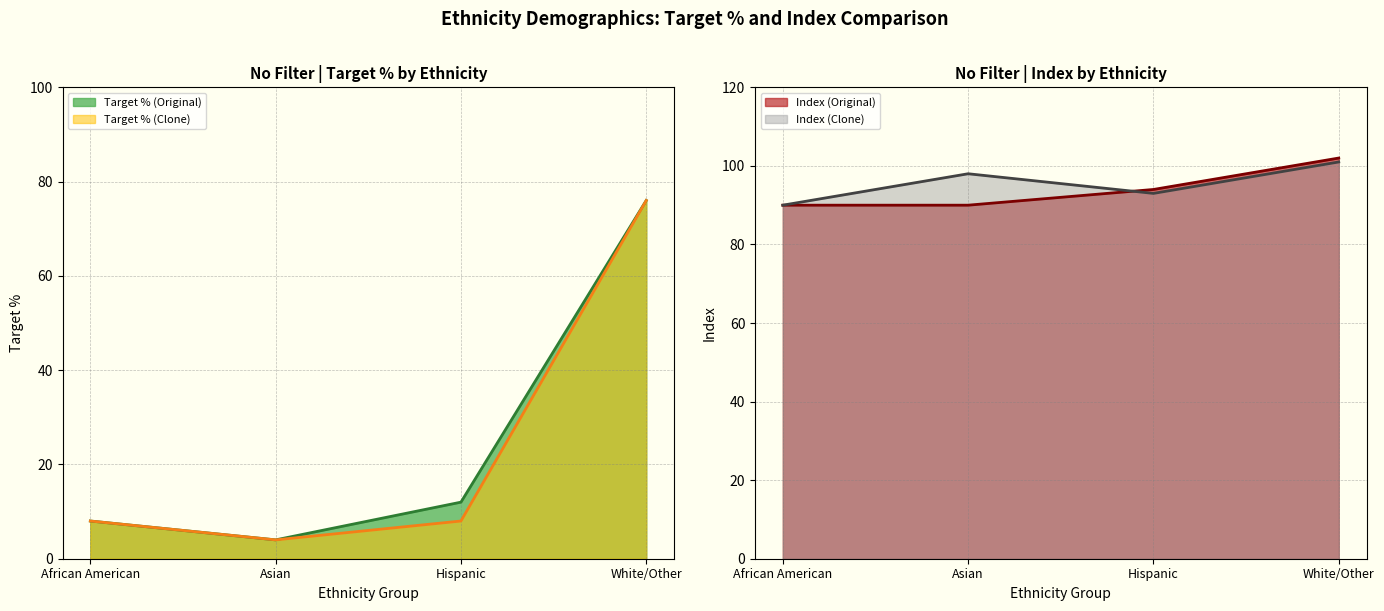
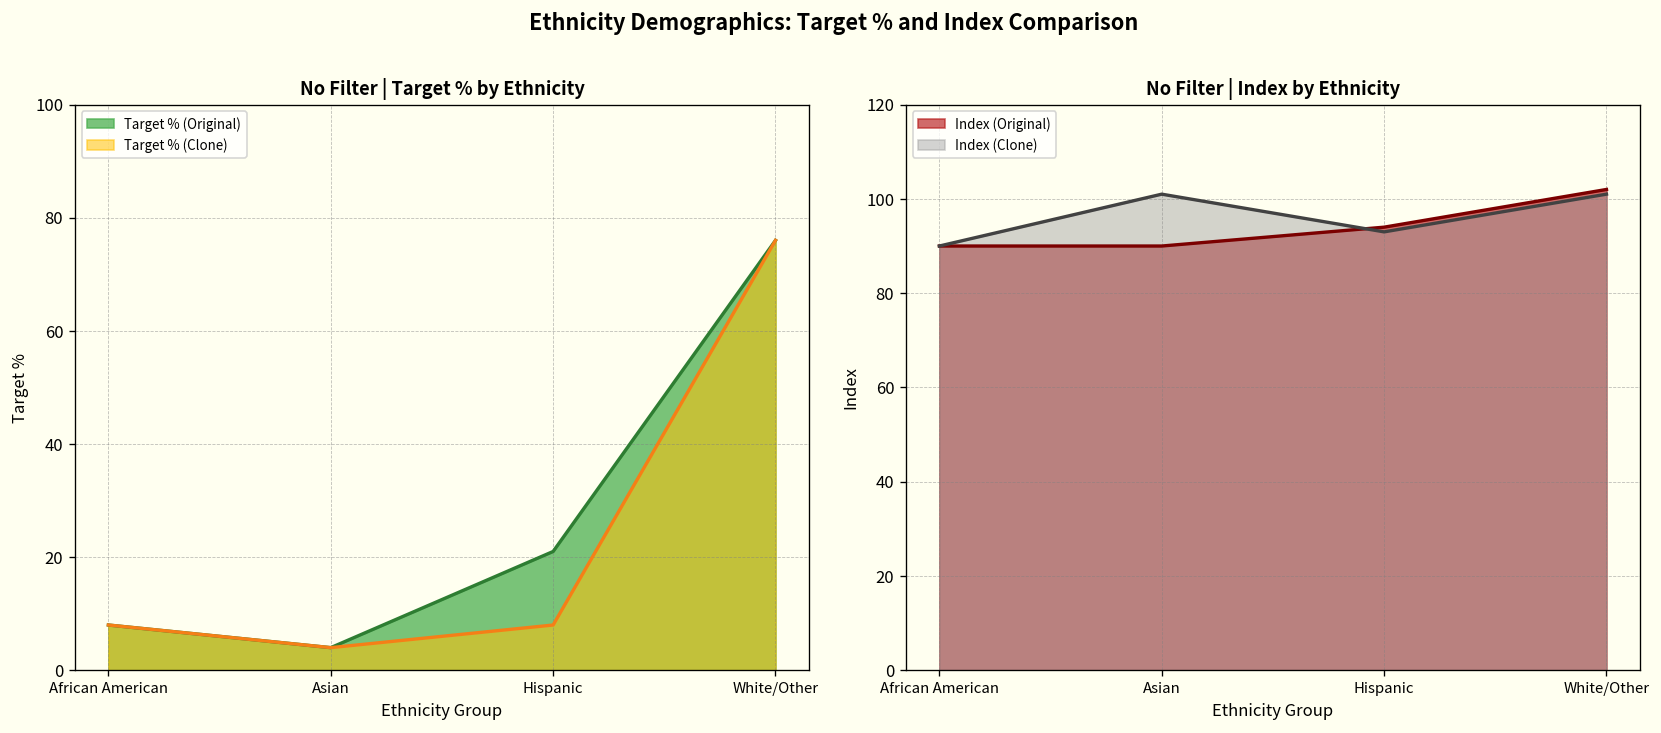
  {
    "No Filter | Target % by Ethnicity": {
      "Target % (Original)": {
-       "Hispanic": 12
+       "Hispanic": 21
      },
      "Target % (Clone)": {
        "Hispanic": 8
      }
    },
    "No Filter | Index by Ethnicity": {
      "Index (Original)": {
        "Asian": 90,
        "Hispanic": 94,
        "White/Other": 102
      },
      "Index (Clone)": {
-       "Asian": 98,
+       "Asian": 101,
        "Hispanic": 93,
        "White/Other": 101
      }
    }
  }
